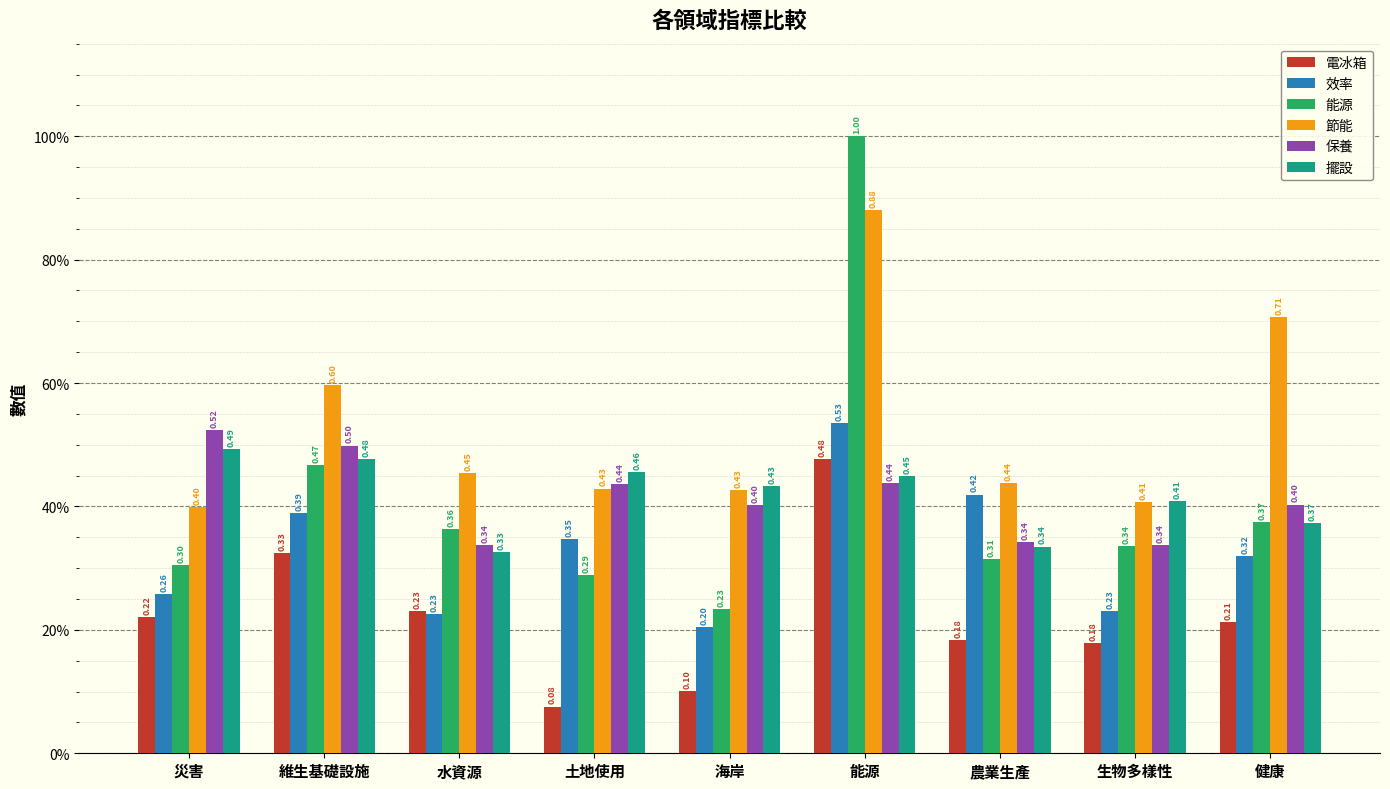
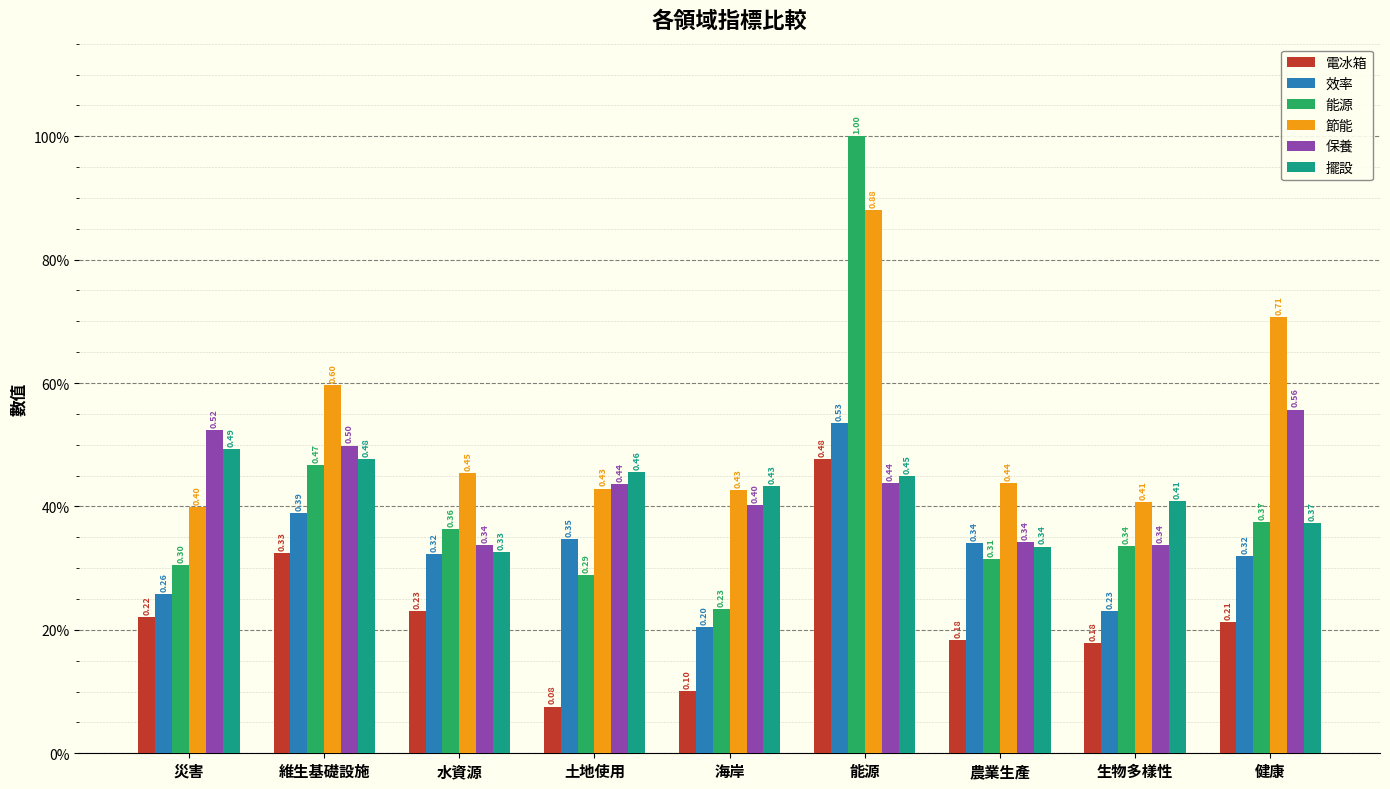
  {
    "電冰箱": {
      "災害": 0.22,
      "維生基礎設施": 0.33,
      "水資源": 0.23,
      "土地使用": 0.08,
      "海岸": 0.10,
      "能源": 0.48,
      "農業生產": 0.18,
      "生物多樣性": 0.18,
      "健康": 0.21
    },
    "效率": {
      "災害": 0.26,
      "維生基礎設施": 0.39,
-     "水資源": 0.23,
+     "水資源": 0.32,
      "土地使用": 0.35,
      "海岸": 0.20,
      "能源": 0.53,
-     "農業生產": 0.42,
+     "農業生產": 0.34,
      "生物多樣性": 0.23,
      "健康": 0.32
    },
    "節能": {
      "災害": 0.40,
      "維生基礎設施": 0.60,
      "水資源": 0.45,
      "土地使用": 0.43,
      "海岸": 0.43,
      "能源": 0.88,
      "農業生產": 0.44,
      "生物多樣性": 0.41,
      "健康": 0.71
    },
    "保養": {
      "災害": 0.52,
      "維生基礎設施": 0.50,
      "水資源": 0.34,
      "土地使用": 0.44,
      "海岸": 0.40,
      "能源": 0.44,
      "農業生產": 0.34,
      "生物多樣性": 0.34,
-     "健康": 0.40
+     "健康": 0.56
    }
  }
